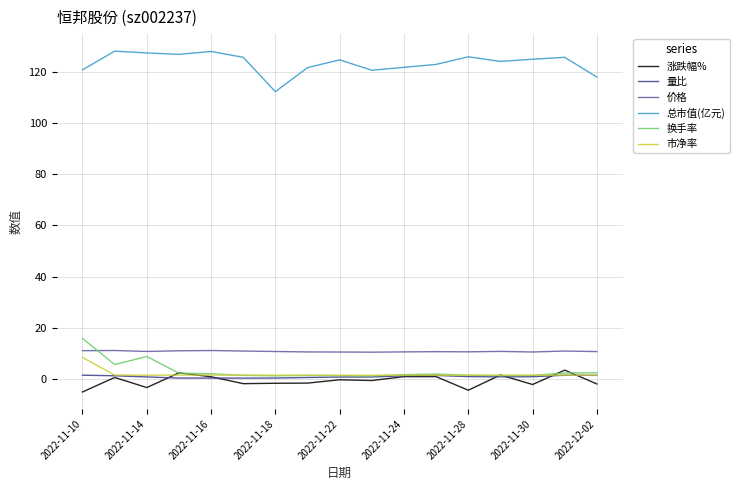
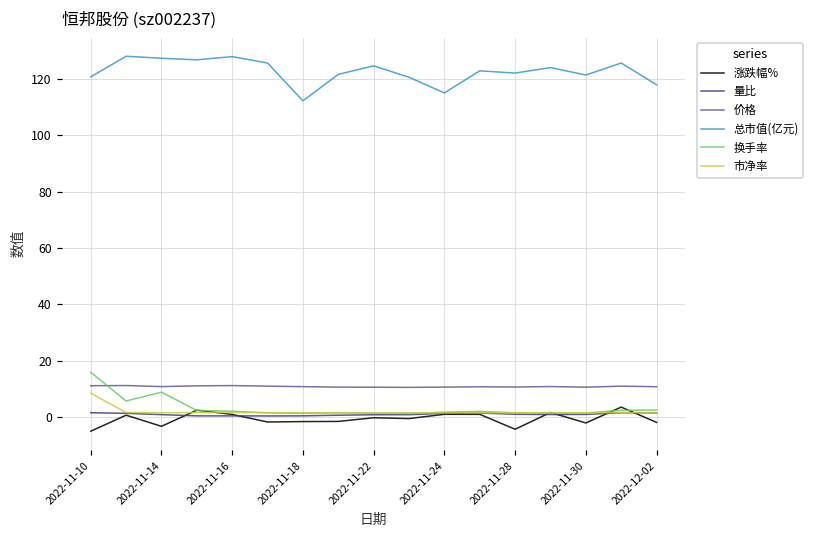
  {
    "涨跌幅%": {
      "2022-11-10": -5,
      "2022-11-14": -3,
      "2022-11-18": -2,
      "2022-11-22": 0,
      "2022-11-28": -4,
      "2022-11-30": -2,
      "2022-12-02": -2
    },
    "总市值(亿元)": {
      "2022-11-10": 121,
      "2022-11-14": 127,
      "2022-11-16": 128,
      "2022-11-18": 112,
      "2022-11-22": 125,
-     "2022-11-24": 122,
-     "2022-11-28": 126,
-     "2022-11-30": 125,
+     "2022-11-24": 115,
+     "2022-11-28": 122,
+     "2022-11-30": 121,
      "2022-12-02": 118
    },
    "换手率": {
      "2022-11-10": 16,
      "2022-11-14": 9
    },
    "市净率": {
      "2022-11-10": 8
    }
  }
